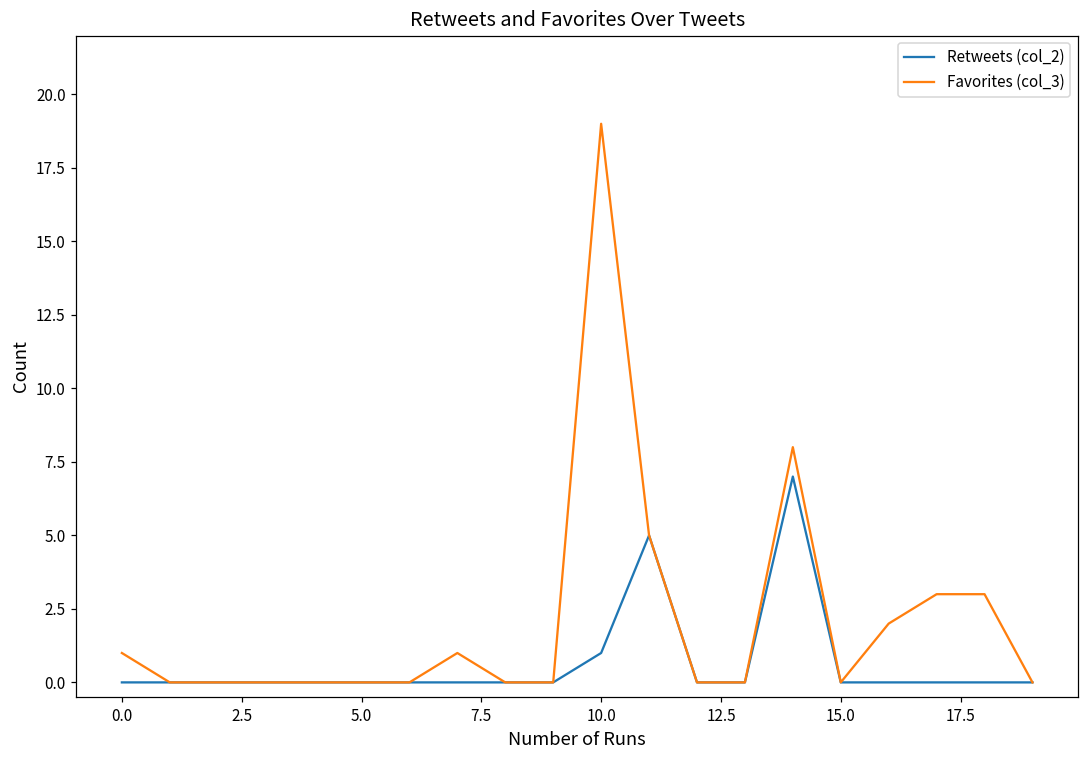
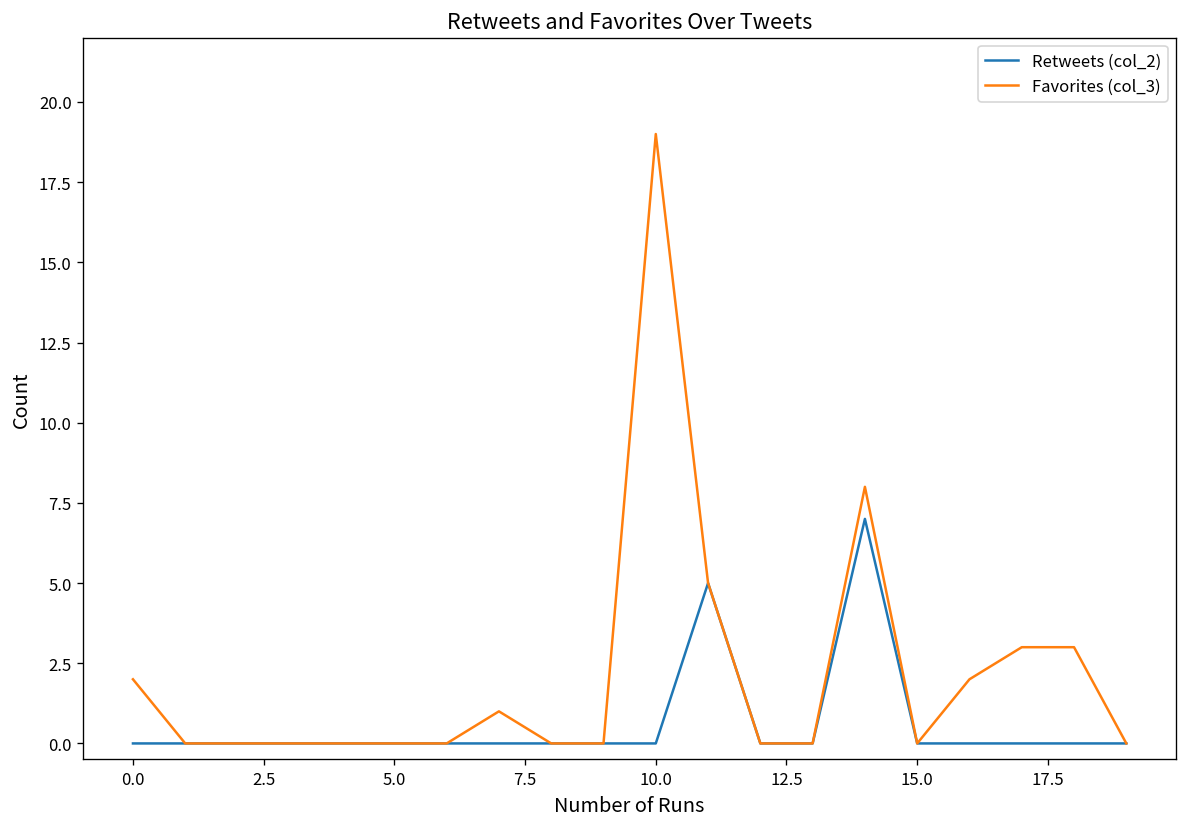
  {
    "Retweets (col_2)": {
      "0.0": 0,
-     "10.0": 1
+     "10.0": 0
    },
    "Favorites (col_3)": {
-     "0.0": 1,
+     "0.0": 2,
      "10.0": 19
    }
  }
